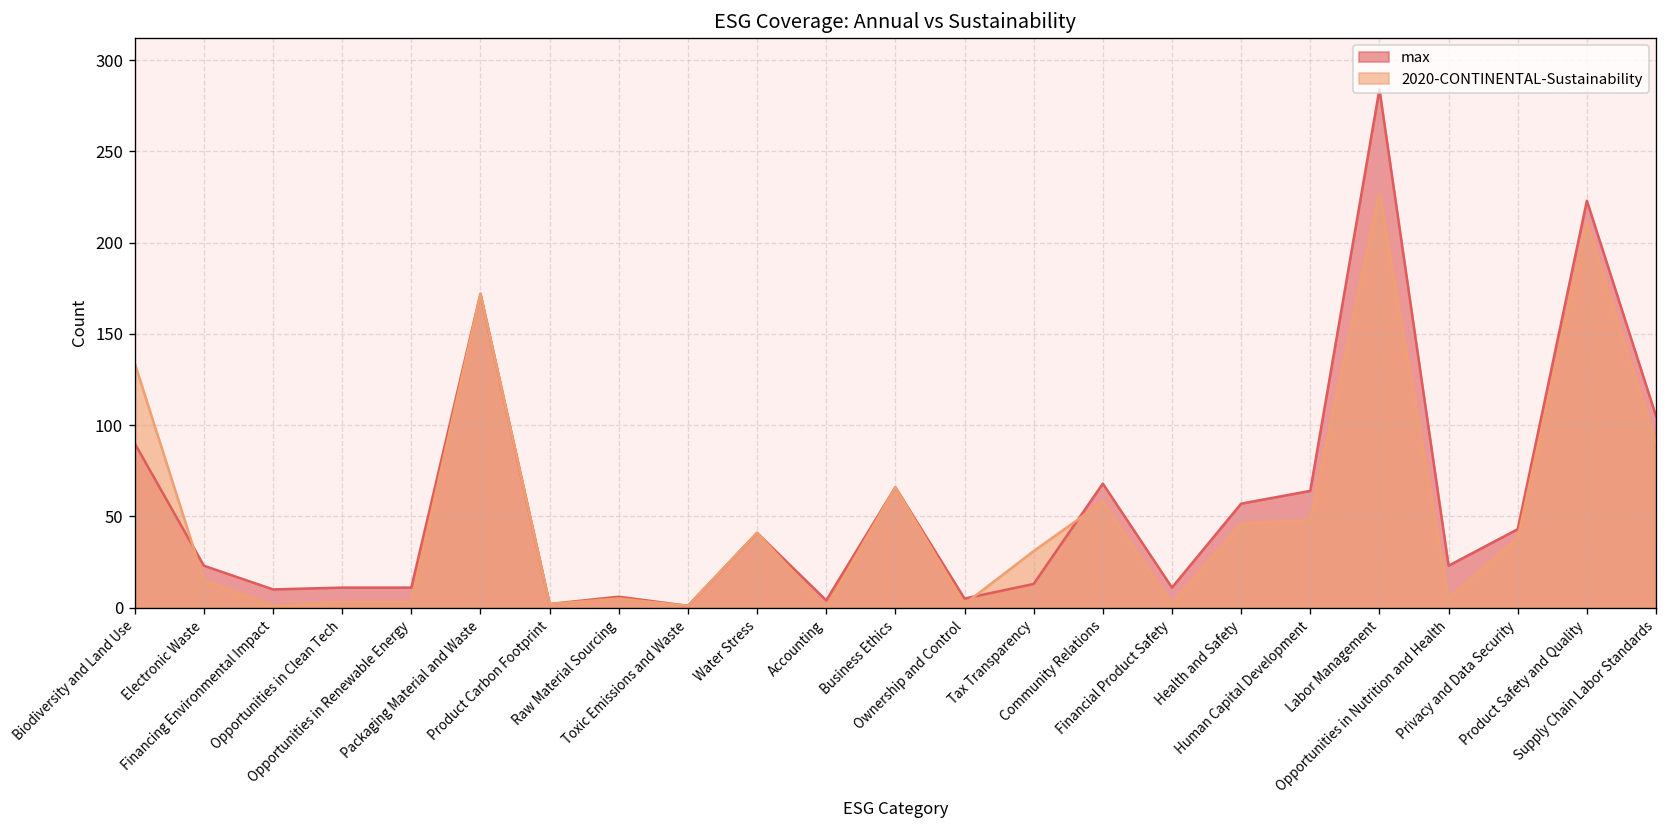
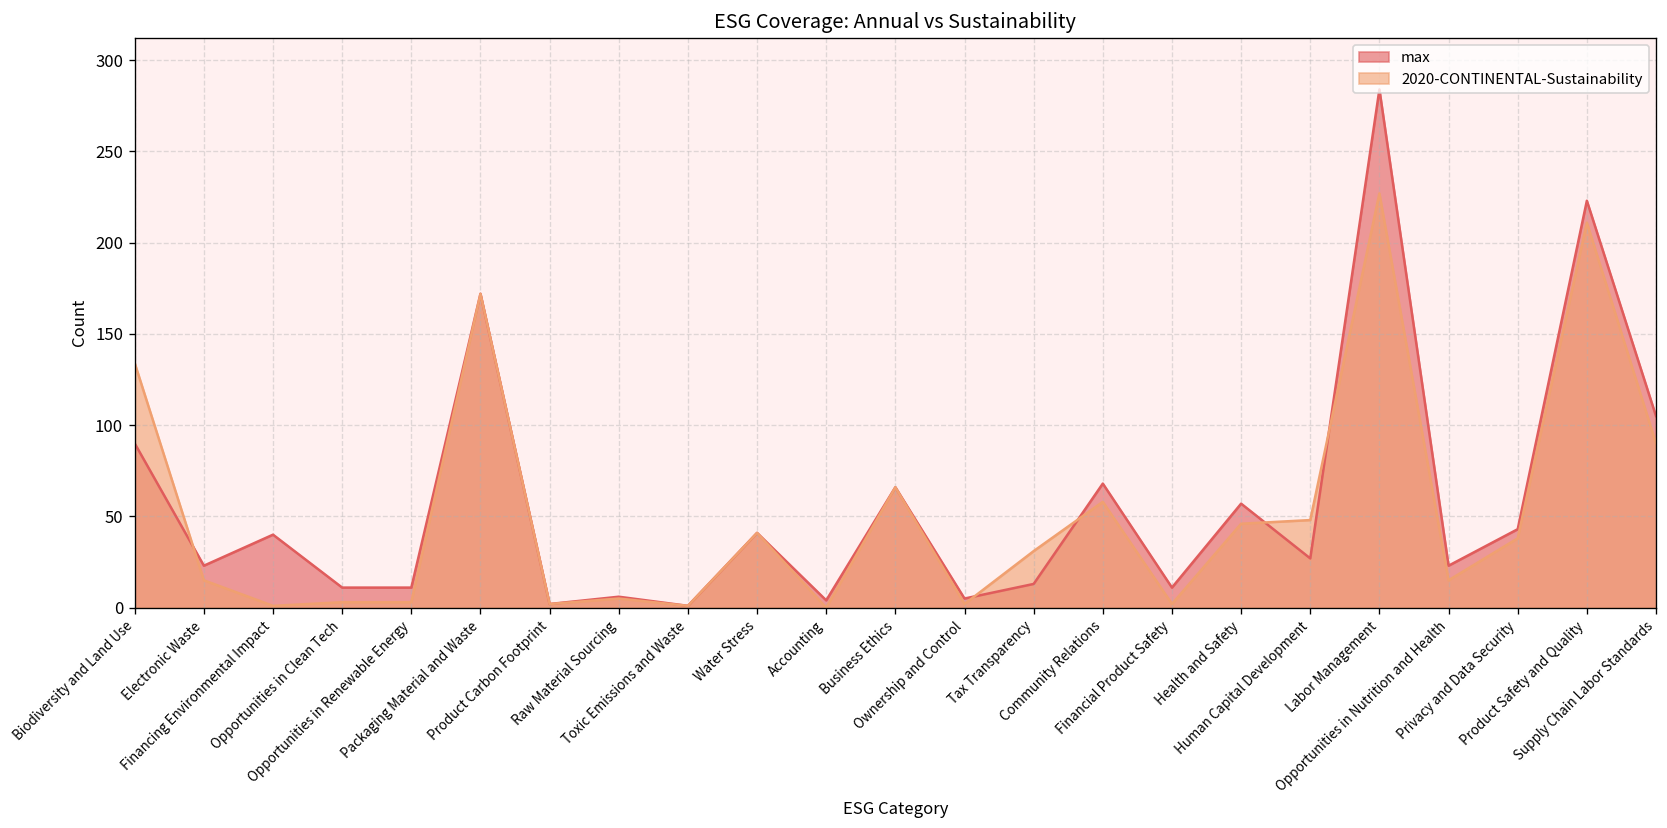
  {
    "max": {
      "Biodiversity and Land Use": 90,
      "Electronic Waste": 23,
-     "Financing Environmental Impact": 10,
+     "Financing Environmental Impact": 40,
      "Opportunities in Clean Tech": 11,
      "Opportunities in Renewable Energy": 11,
      "Accounting": 4,
      "Ownership and Control": 5,
      "Tax Transparency": 13,
      "Community Relations": 68,
      "Financial Product Safety": 11,
      "Health and Safety": 57,
-     "Human Capital Development": 64,
+     "Human Capital Development": 27,
      "Opportunities in Nutrition and Health": 23,
      "Privacy and Data Security": 43,
      "Product Safety and Quality": 223,
      "Supply Chain Labor Standards": 105
    },
    "2020-CONTINENTAL-Sustainability": {
      "Biodiversity and Land Use": 134,
      "Electronic Waste": 15,
      "Financing Environmental Impact": 1,
      "Opportunities in Clean Tech": 3,
      "Opportunities in Renewable Energy": 3,
      "Accounting": 0,
      "Ownership and Control": 2,
      "Tax Transparency": 31,
      "Community Relations": 58,
      "Financial Product Safety": 2,
      "Health and Safety": 46,
      "Human Capital Development": 48,
      "Labor Management": 227,
-     "Opportunities in Nutrition and Health": 5,
+     "Opportunities in Nutrition and Health": 15,
      "Privacy and Data Security": 38,
      "Product Safety and Quality": 211,
      "Supply Chain Labor Standards": 90
    }
  }
